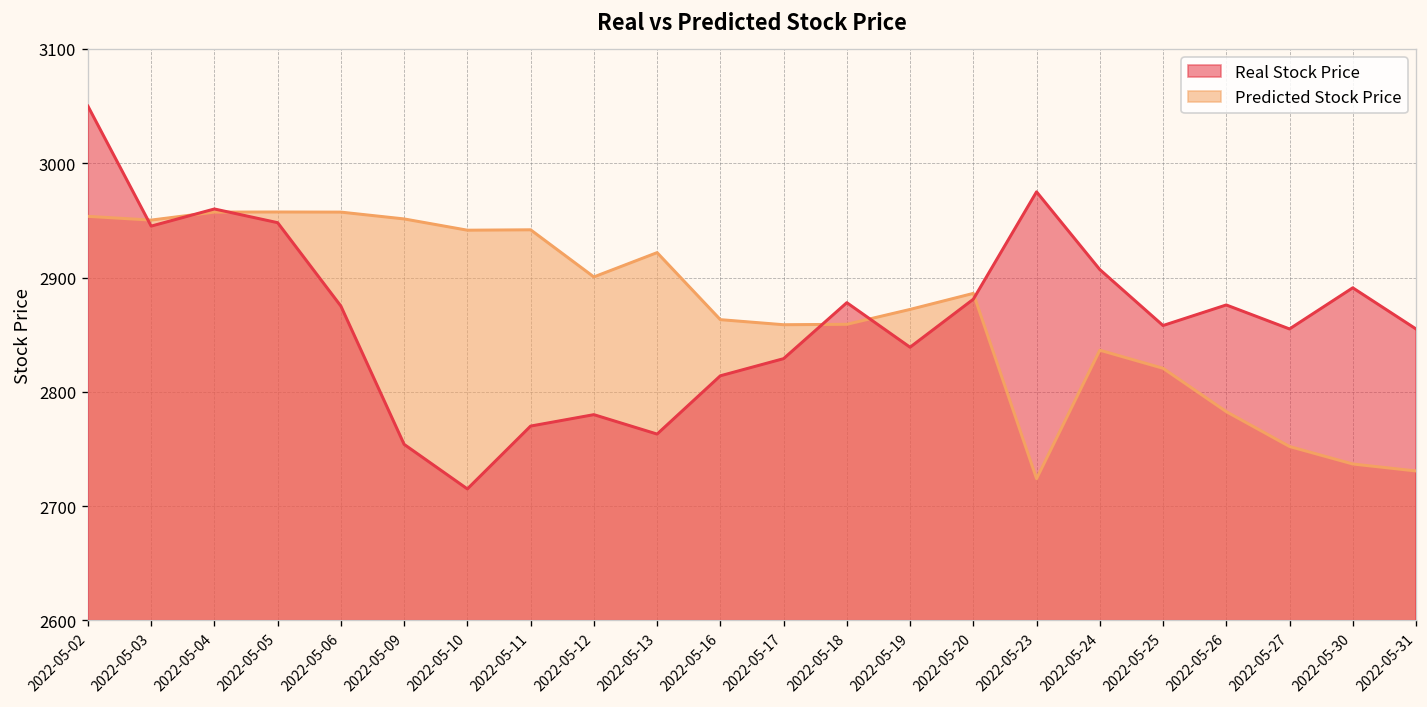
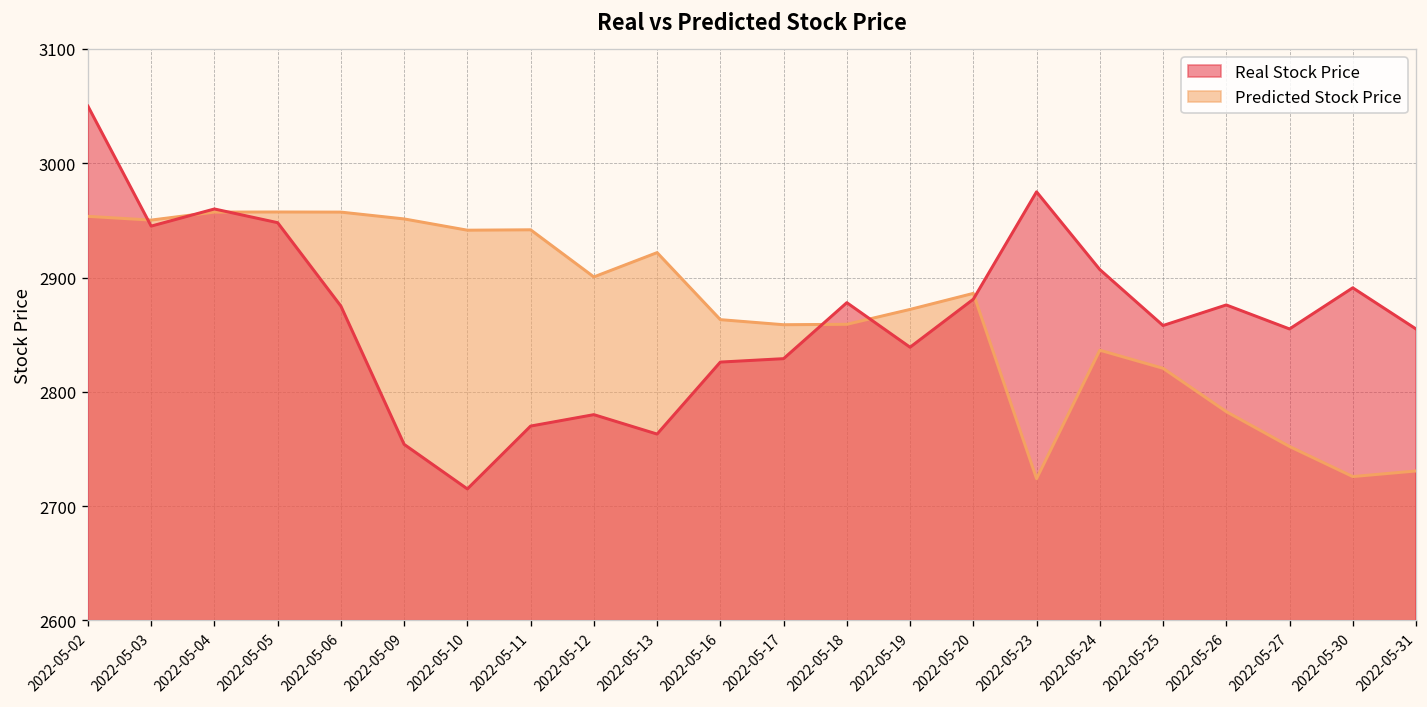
  {
    "Predicted Stock Price": {
      "2022-05-02": 2950,
      "2022-05-03": 2950,
      "2022-05-04": 2960,
      "2022-05-05": 2960,
      "2022-05-06": 2960,
      "2022-05-09": 2950,
      "2022-05-10": 2940,
      "2022-05-11": 2940,
      "2022-05-12": 2900,
      "2022-05-13": 2920,
      "2022-05-16": 2860,
      "2022-05-17": 2860,
      "2022-05-18": 2860,
      "2022-05-19": 2870,
      "2022-05-20": 2890,
      "2022-05-23": 2720,
      "2022-05-24": 2840,
      "2022-05-25": 2820,
      "2022-05-26": 2780,
      "2022-05-27": 2750,
-     "2022-05-30": 2740,
+     "2022-05-30": 2730,
      "2022-05-31": 2730
    },
    "Real Stock Price": {
      "2022-05-02": 3050,
      "2022-05-03": 2950,
      "2022-05-04": 2960,
      "2022-05-05": 2950,
      "2022-05-06": 2880,
      "2022-05-09": 2750,
      "2022-05-10": 2720,
      "2022-05-11": 2770,
      "2022-05-12": 2780,
      "2022-05-13": 2760,
-     "2022-05-16": 2810,
+     "2022-05-16": 2830,
      "2022-05-17": 2830,
      "2022-05-18": 2880,
      "2022-05-19": 2840,
      "2022-05-20": 2880,
      "2022-05-23": 2980,
      "2022-05-24": 2910,
      "2022-05-25": 2860,
      "2022-05-26": 2880,
      "2022-05-27": 2860,
      "2022-05-30": 2890,
      "2022-05-31": 2860
    }
  }
